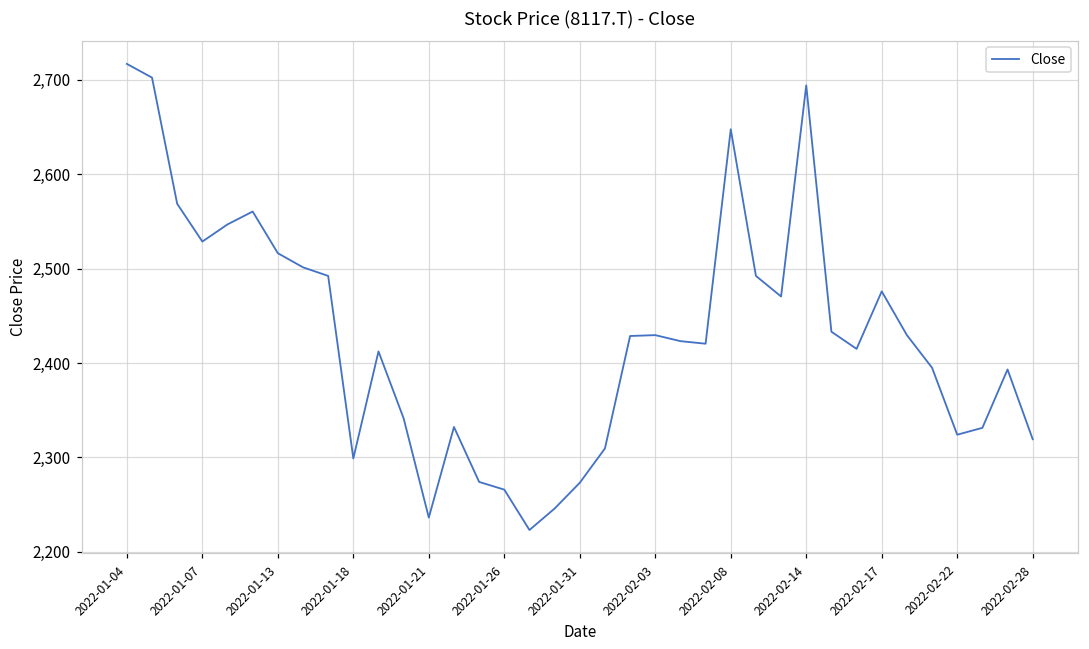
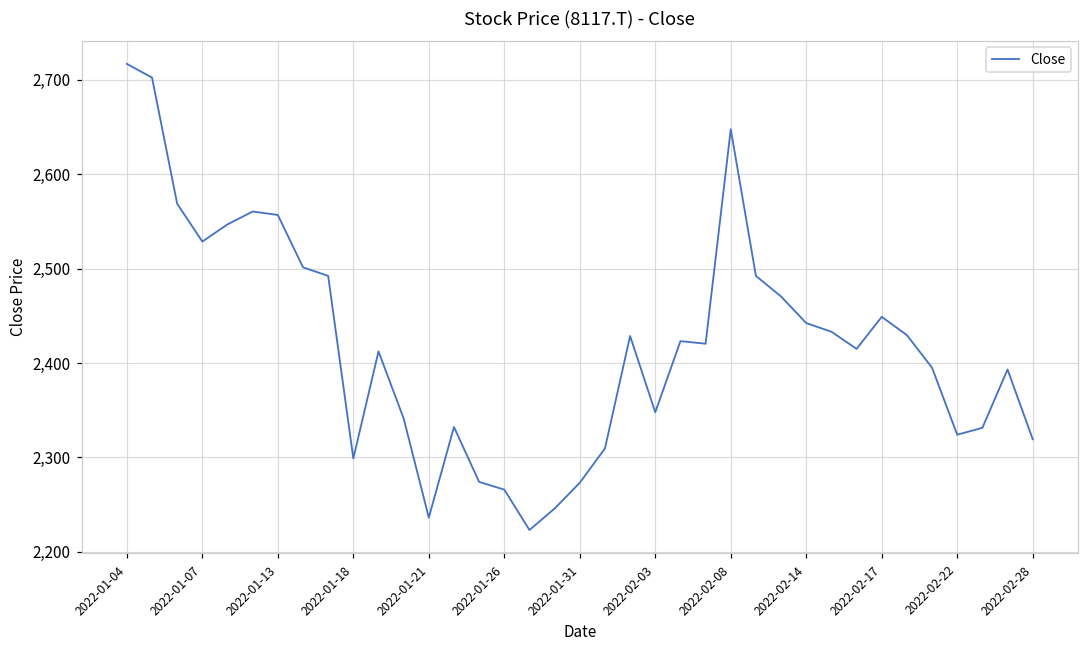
  {
    "2022-01-04": "2,720",
    "2022-01-07": "2,530",
-   "2022-01-13": "2,520",
+   "2022-01-13": "2,560",
    "2022-01-18": "2,300",
    "2022-01-21": "2,240",
    "2022-01-26": "2,270",
    "2022-01-31": "2,270",
-   "2022-02-03": "2,430",
+   "2022-02-03": "2,350",
    "2022-02-08": "2,650",
-   "2022-02-14": "2,690",
-   "2022-02-17": "2,480",
+   "2022-02-14": "2,440",
+   "2022-02-17": "2,450",
    "2022-02-22": "2,320",
    "2022-02-28": "2,320"
  }
